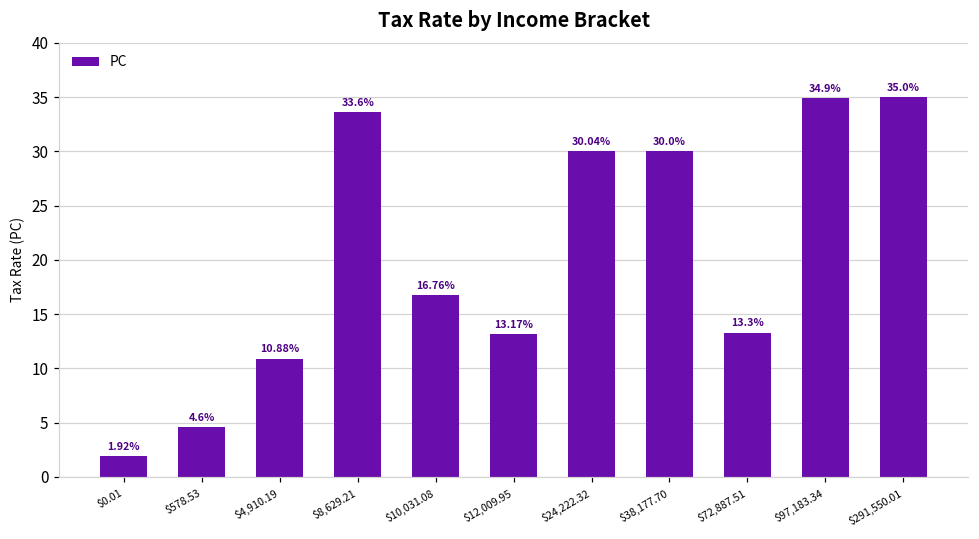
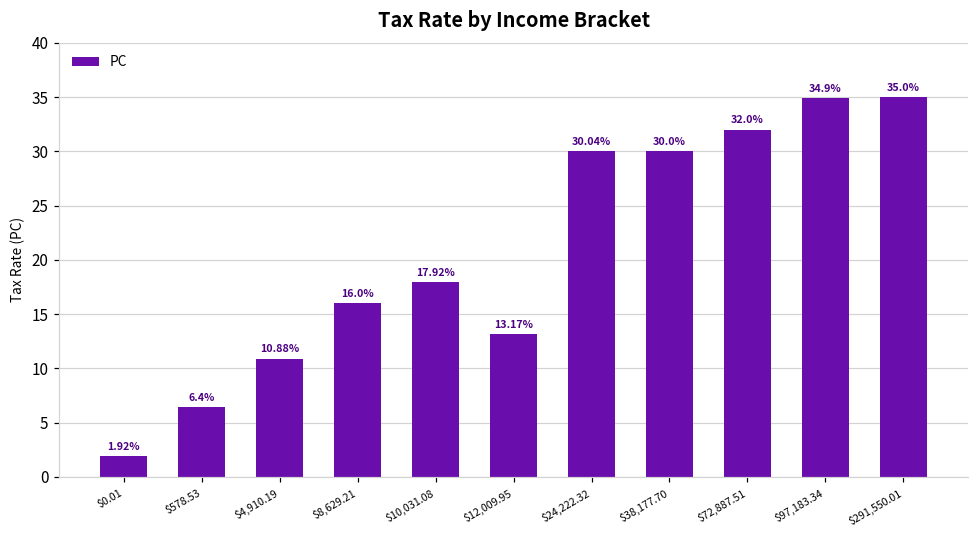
  {
    "$0.01": "1.92%",
-   "$578.53": "4.6%",
+   "$578.53": "6.4%",
    "$4,910.19": "10.88%",
-   "$8,629.21": "33.6%",
-   "$10,031.08": "16.76%",
+   "$8,629.21": "16.0%",
+   "$10,031.08": "17.92%",
    "$12,009.95": "13.17%",
    "$24,222.32": "30.04%",
    "$38,177.70": "30.0%",
-   "$72,887.51": "13.3%",
+   "$72,887.51": "32.0%",
    "$97,183.34": "34.9%",
    "$291,550.01": "35.0%"
  }
